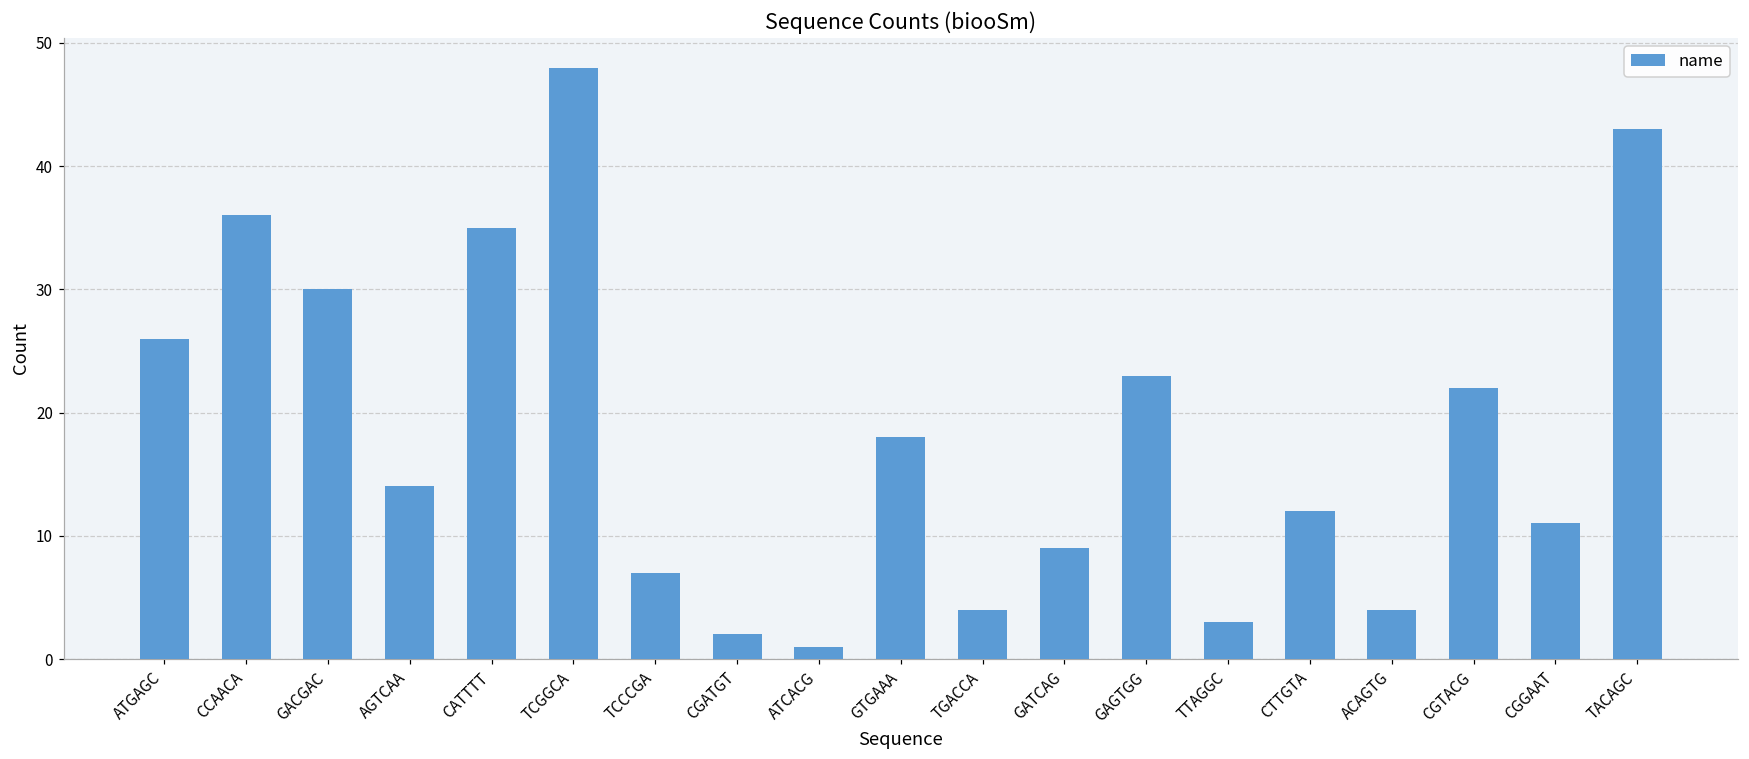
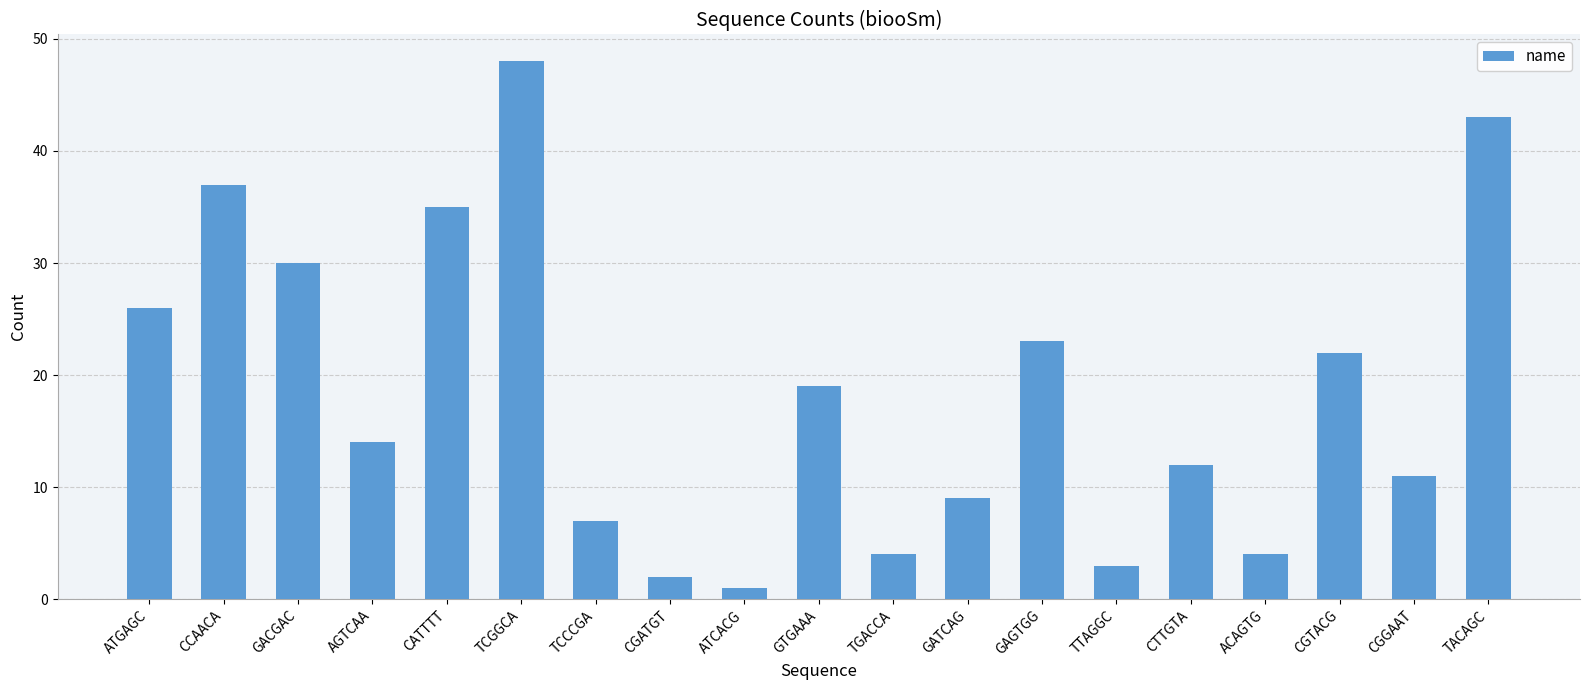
  {
    "ATGAGC": 26,
-   "CCAACA": 36,
+   "CCAACA": 37,
    "GACGAC": 30,
    "AGTCAA": 14,
    "CATTTT": 35,
    "TCGGCA": 48,
    "TCCCGA": 7,
    "CGATGT": 2,
    "ATCACG": 1,
-   "GTGAAA": 18,
+   "GTGAAA": 19,
    "TGACCA": 4,
    "GATCAG": 9,
    "GAGTGG": 23,
    "TTAGGC": 3,
    "CTTGTA": 12,
    "ACAGTG": 4,
    "CGTACG": 22,
    "CGGAAT": 11,
    "TACAGC": 43
  }
